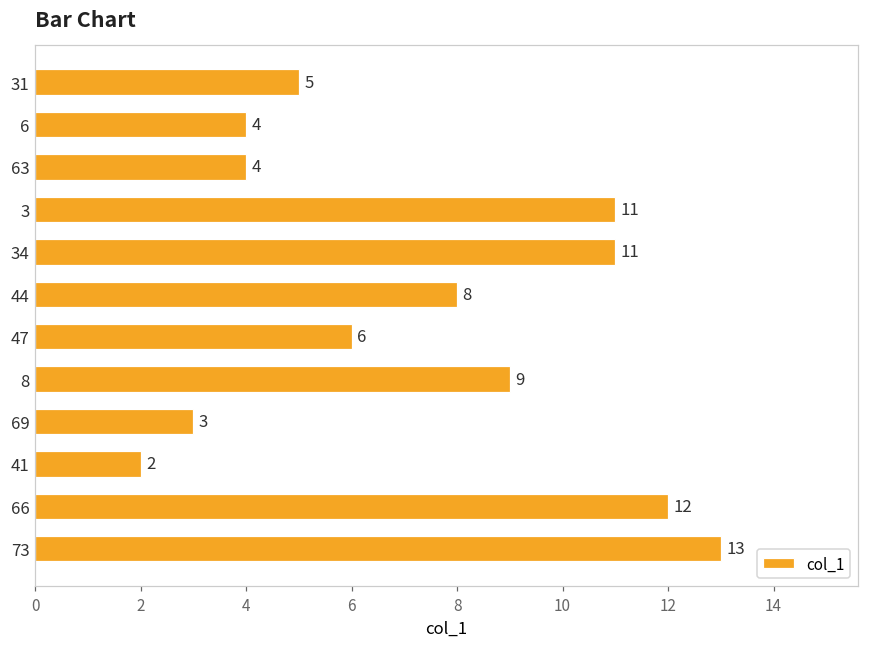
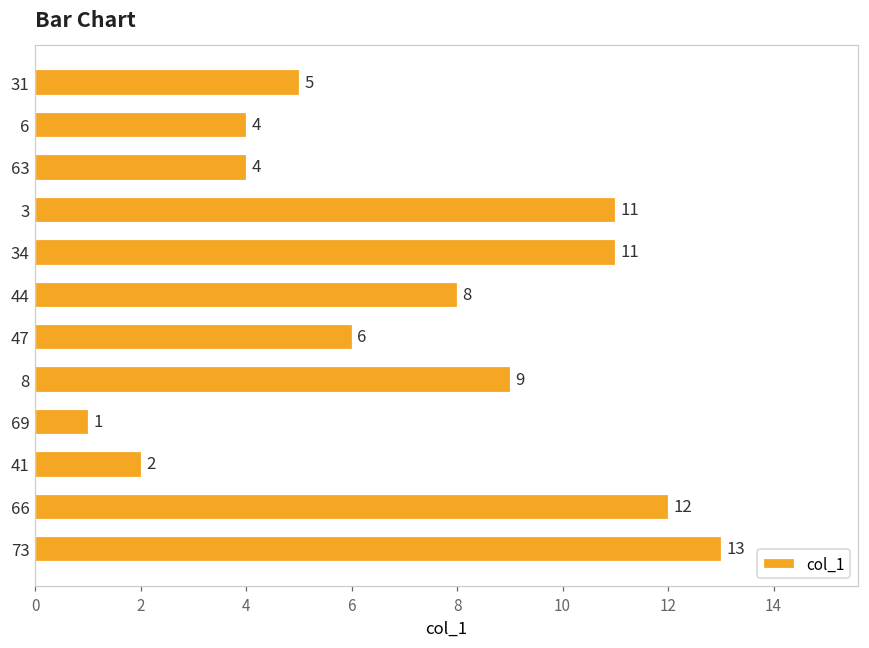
  {
    "31": 5,
    "6": 4,
    "63": 4,
    "3": 11,
    "34": 11,
    "44": 8,
    "47": 6,
    "8": 9,
-   "69": 3,
+   "69": 1,
    "41": 2,
    "66": 12,
    "73": 13
  }
